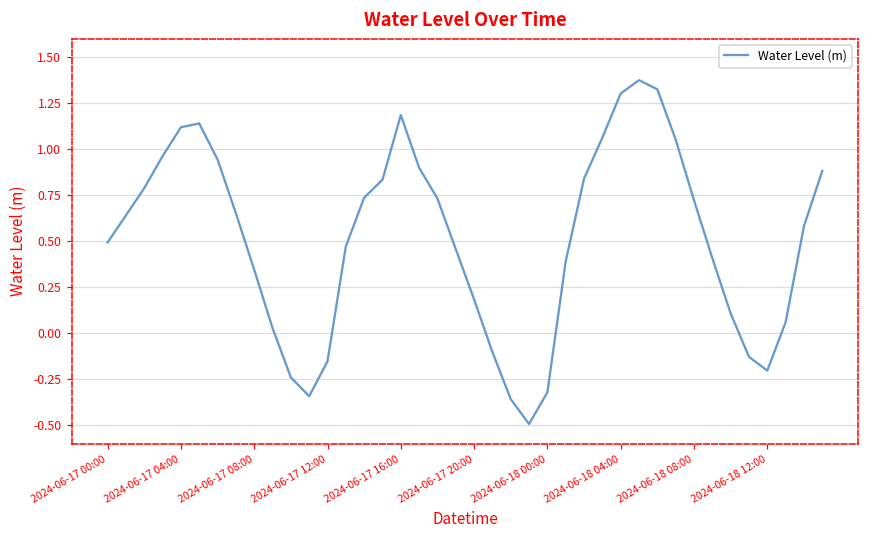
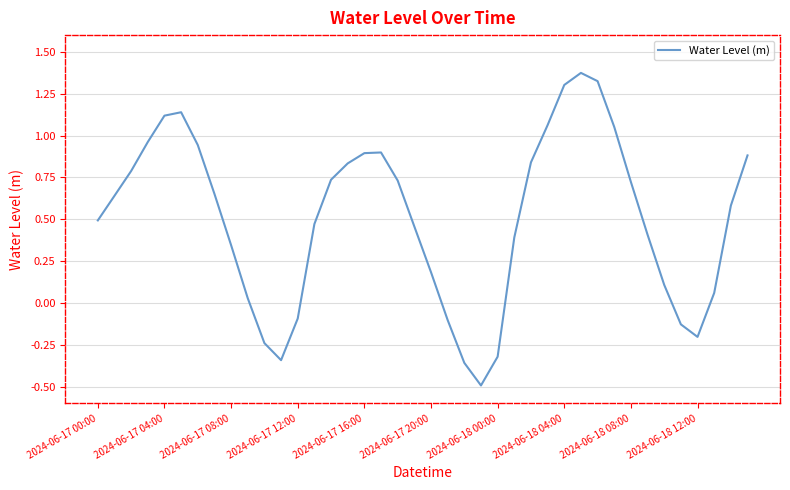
  {
    "2024-06-17 00:00": 0.49,
    "2024-06-17 04:00": 1.12,
    "2024-06-17 08:00": 0.35,
-   "2024-06-17 12:00": -0.15,
-   "2024-06-17 16:00": 1.18,
+   "2024-06-17 12:00": -0.09,
+   "2024-06-17 16:00": 0.89,
    "2024-06-17 20:00": 0.18,
    "2024-06-18 00:00": -0.32,
    "2024-06-18 04:00": 1.30,
    "2024-06-18 08:00": 0.72,
    "2024-06-18 12:00": -0.20
  }
